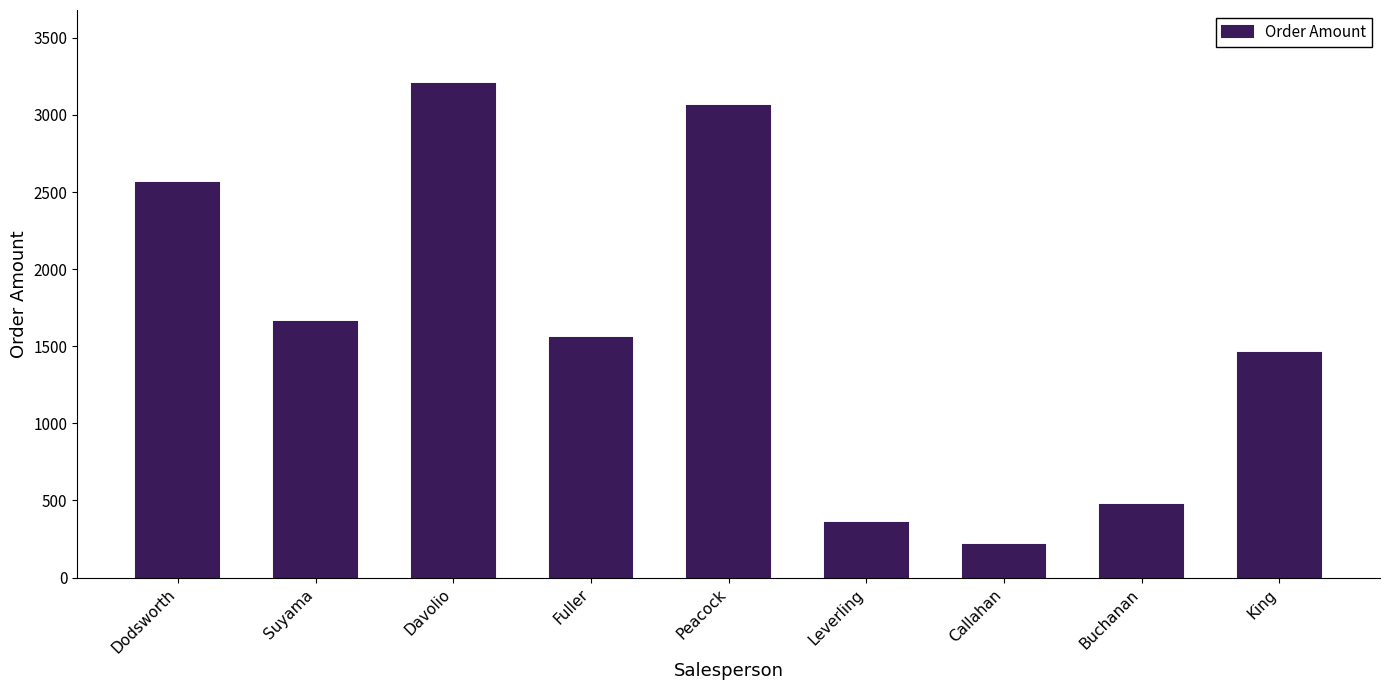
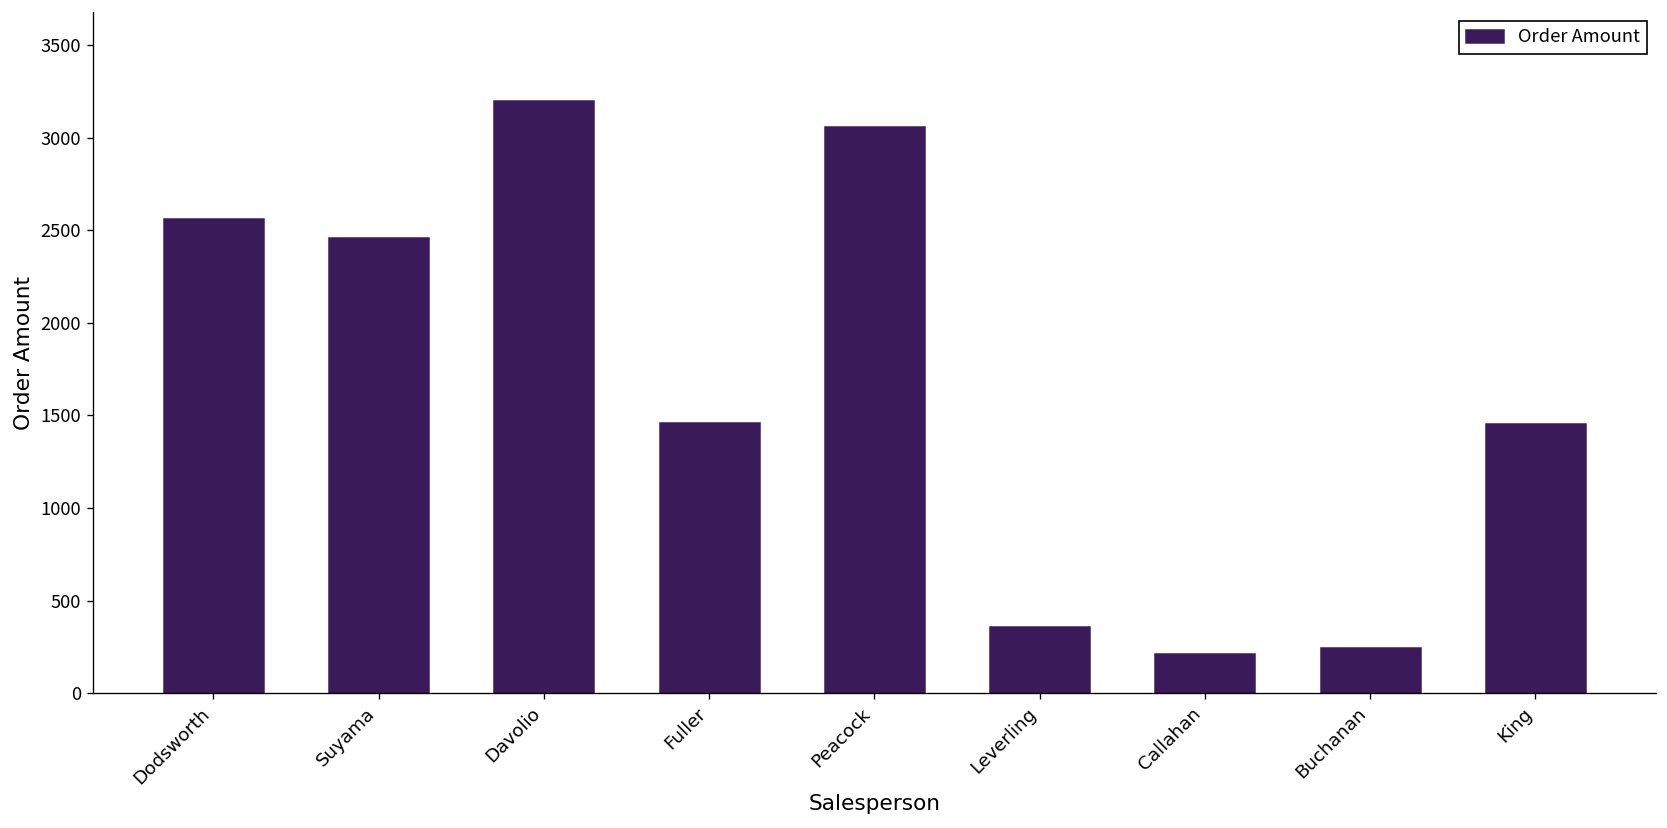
  {
    "Dodsworth": 2560,
-   "Suyama": 1660,
+   "Suyama": 2460,
    "Davolio": 3200,
-   "Fuller": 1550,
+   "Fuller": 1460,
    "Peacock": 3060,
    "Leverling": 360,
    "Callahan": 210,
-   "Buchanan": 470,
+   "Buchanan": 250,
    "King": 1460
  }
